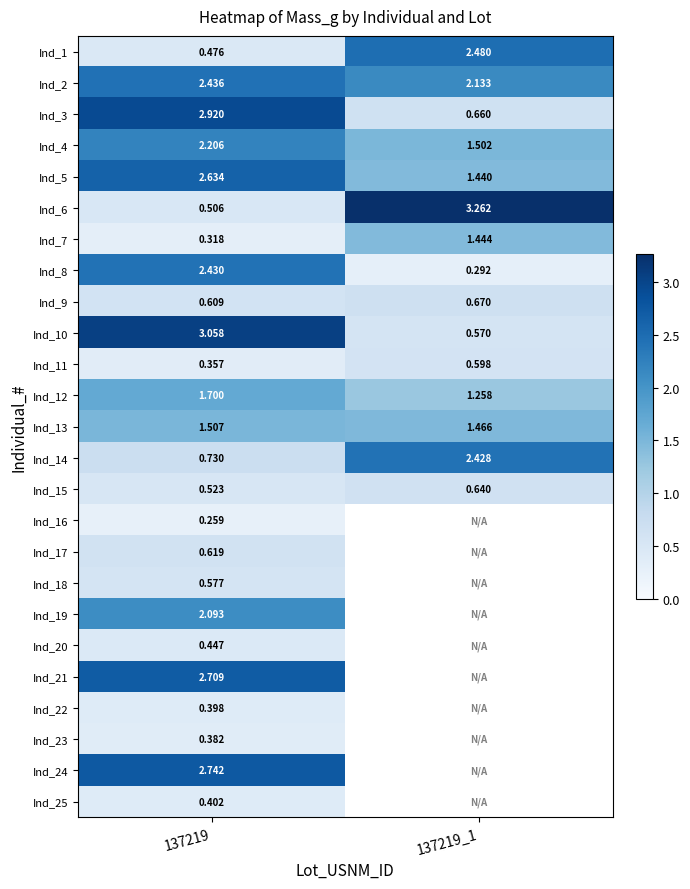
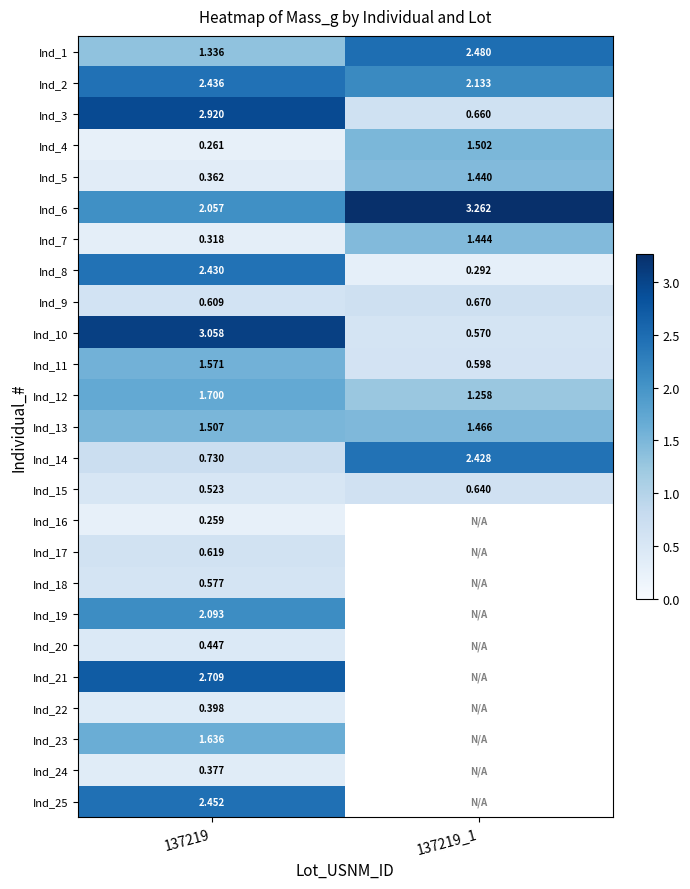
  {
    "Ind_1": {
-     "137219": 0.476,
+     "137219": 1.336,
      "137219_1": 2.480
    },
    "Ind_2": {
      "137219": 2.436,
      "137219_1": 2.133
    },
    "Ind_3": {
      "137219": 2.920,
      "137219_1": 0.660
    },
    "Ind_4": {
-     "137219": 2.206,
+     "137219": 0.261,
      "137219_1": 1.502
    },
    "Ind_5": {
-     "137219": 2.634,
+     "137219": 0.362,
      "137219_1": 1.440
    },
    "Ind_6": {
-     "137219": 0.506,
+     "137219": 2.057,
      "137219_1": 3.262
    },
    "Ind_7": {
      "137219": 0.318,
      "137219_1": 1.444
    },
    "Ind_8": {
      "137219": 2.430,
      "137219_1": 0.292
    },
    "Ind_9": {
      "137219": 0.609,
      "137219_1": 0.670
    },
    "Ind_10": {
      "137219": 3.058,
      "137219_1": 0.570
    },
    "Ind_11": {
-     "137219": 0.357,
+     "137219": 1.571,
      "137219_1": 0.598
    },
    "Ind_12": {
      "137219": 1.700,
      "137219_1": 1.258
    },
    "Ind_13": {
      "137219": 1.507,
      "137219_1": 1.466
    },
    "Ind_14": {
      "137219": 0.730,
      "137219_1": 2.428
    },
    "Ind_15": {
      "137219": 0.523,
      "137219_1": 0.640
    },
    "Ind_16": {
      "137219": 0.259
    },
    "Ind_17": {
      "137219": 0.619
    },
    "Ind_18": {
      "137219": 0.577
    },
    "Ind_19": {
      "137219": 2.093
    },
    "Ind_20": {
      "137219": 0.447
    },
    "Ind_21": {
      "137219": 2.709
    },
    "Ind_22": {
      "137219": 0.398
    },
    "Ind_23": {
-     "137219": 0.382
+     "137219": 1.636
    },
    "Ind_24": {
-     "137219": 2.742
+     "137219": 0.377
    },
    "Ind_25": {
-     "137219": 0.402
+     "137219": 2.452
    }
  }
